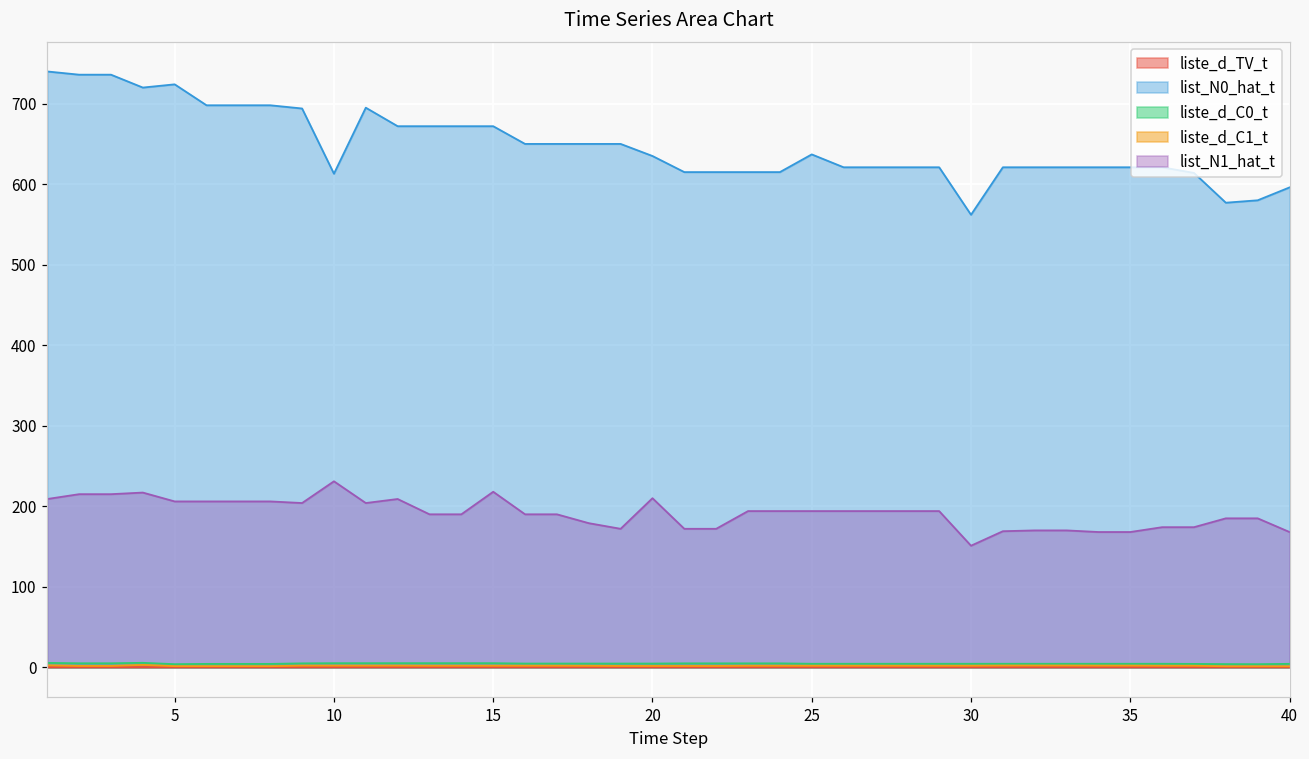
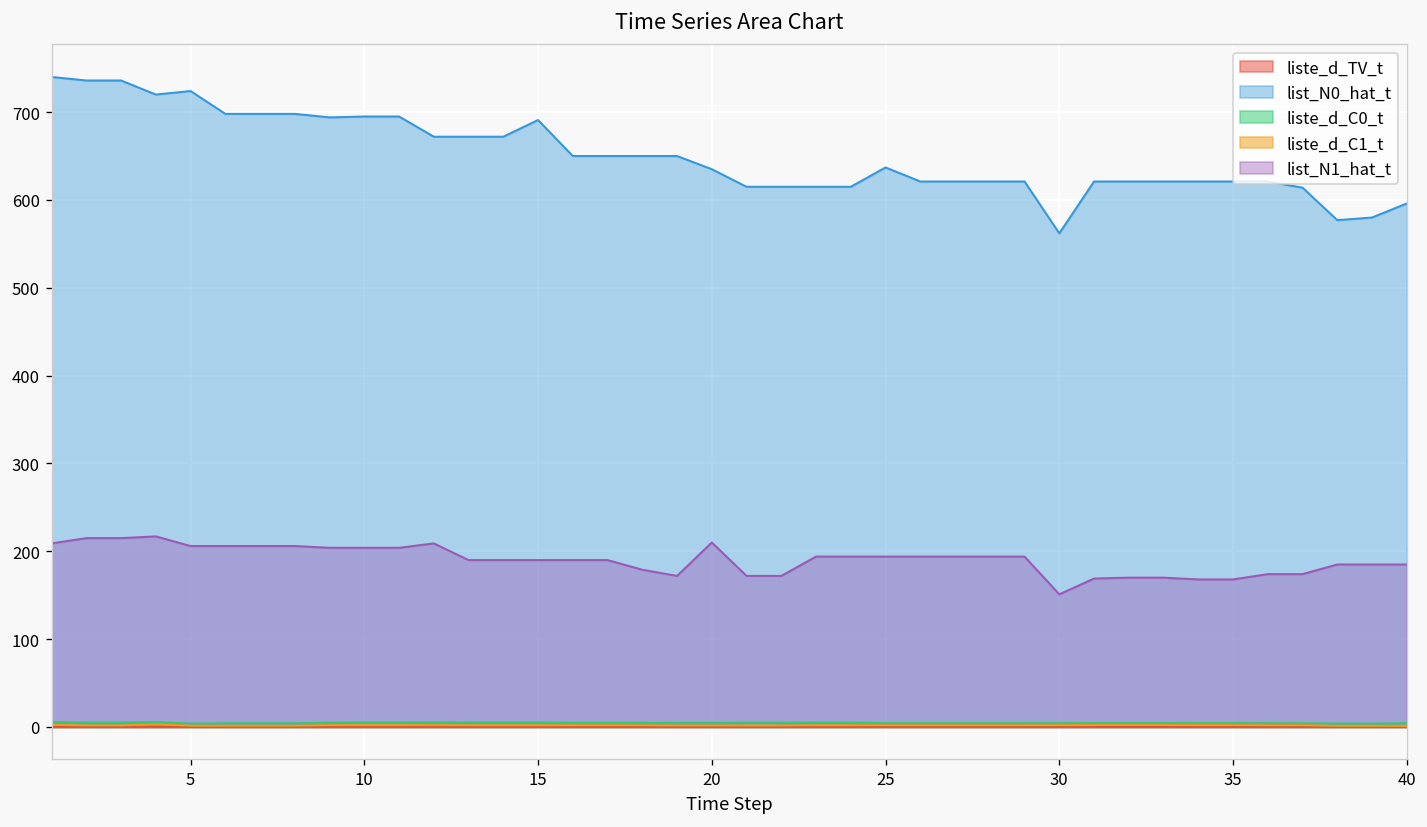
  {
    "list_N0_hat_t": {
      "5": 720,
-     "10": 610,
-     "15": 670,
+     "10": 700,
+     "15": 690,
      "20": 640,
      "25": 640,
      "30": 560,
      "35": 620,
      "40": 600
    },
    "list_N1_hat_t": {
      "5": 210,
-     "10": 230,
-     "15": 220,
+     "10": 200,
+     "15": 190,
      "20": 210,
      "25": 190,
      "30": 150,
      "35": 170,
-     "40": 170
+     "40": 190
    }
  }
